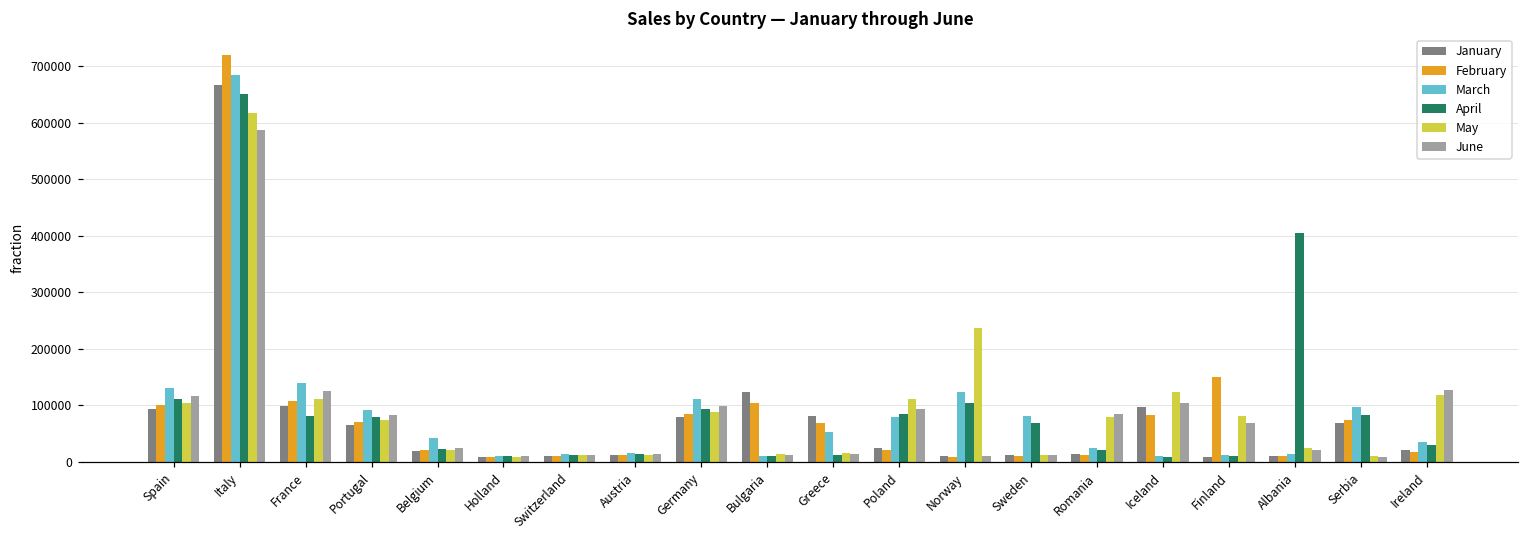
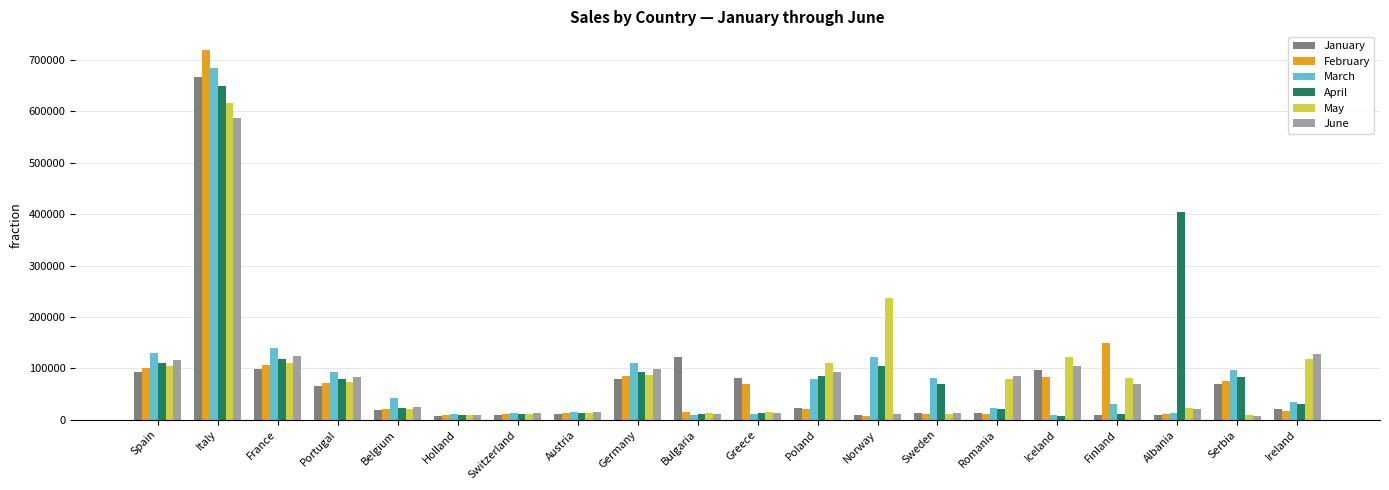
  {
    "February": {
      "Spain": 100000,
      "Italy": 720000,
      "France": 110000,
      "Portugal": 70000,
      "Belgium": 20000,
      "Holland": 10000,
      "Switzerland": 10000,
      "Austria": 10000,
      "Germany": 80000,
-     "Bulgaria": 100000,
+     "Bulgaria": 20000,
      "Greece": 70000,
      "Poland": 20000,
      "Norway": 10000,
      "Sweden": 10000,
      "Romania": 10000,
      "Iceland": 80000,
      "Finland": 150000,
      "Albania": 10000,
      "Serbia": 70000,
      "Ireland": 20000
    },
    "March": {
      "Spain": 130000,
      "Italy": 680000,
      "France": 140000,
      "Portugal": 90000,
      "Belgium": 40000,
      "Holland": 10000,
      "Switzerland": 10000,
      "Austria": 20000,
      "Germany": 110000,
      "Bulgaria": 10000,
-     "Greece": 50000,
+     "Greece": 10000,
      "Poland": 80000,
      "Norway": 120000,
      "Sweden": 80000,
      "Romania": 20000,
      "Iceland": 10000,
-     "Finland": 10000,
+     "Finland": 30000,
      "Albania": 10000,
      "Serbia": 100000,
      "Ireland": 30000
    },
    "April": {
      "Spain": 110000,
      "Italy": 650000,
-     "France": 80000,
+     "France": 120000,
      "Portugal": 80000,
      "Belgium": 20000,
      "Holland": 10000,
      "Switzerland": 10000,
      "Austria": 10000,
      "Germany": 90000,
      "Bulgaria": 10000,
      "Greece": 10000,
      "Poland": 80000,
      "Norway": 100000,
      "Sweden": 70000,
      "Romania": 20000,
      "Iceland": 10000,
      "Finland": 10000,
      "Albania": 400000,
      "Serbia": 80000,
      "Ireland": 30000
    },
    "May": {
      "Spain": 100000,
      "Italy": 620000,
      "France": 110000,
      "Portugal": 70000,
      "Belgium": 20000,
      "Holland": 10000,
      "Switzerland": 10000,
      "Austria": 10000,
      "Germany": 90000,
      "Bulgaria": 10000,
      "Greece": 20000,
      "Poland": 110000,
      "Norway": 240000,
      "Sweden": 10000,
      "Romania": 80000,
      "Iceland": 120000,
      "Finland": 80000,
      "Albania": 20000,
      "Serbia": 10000,
      "Ireland": 120000
    }
  }
